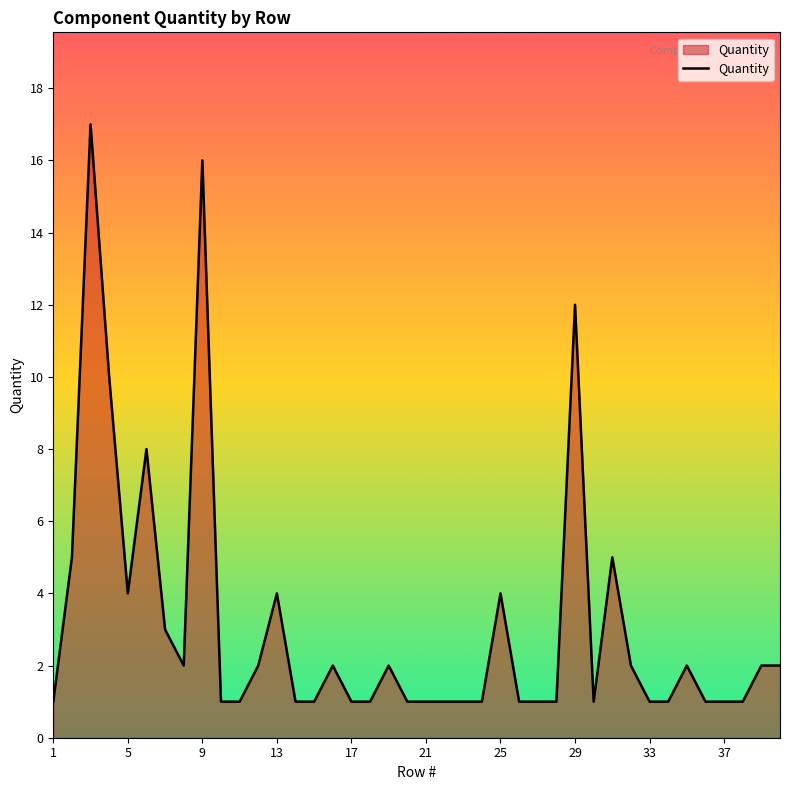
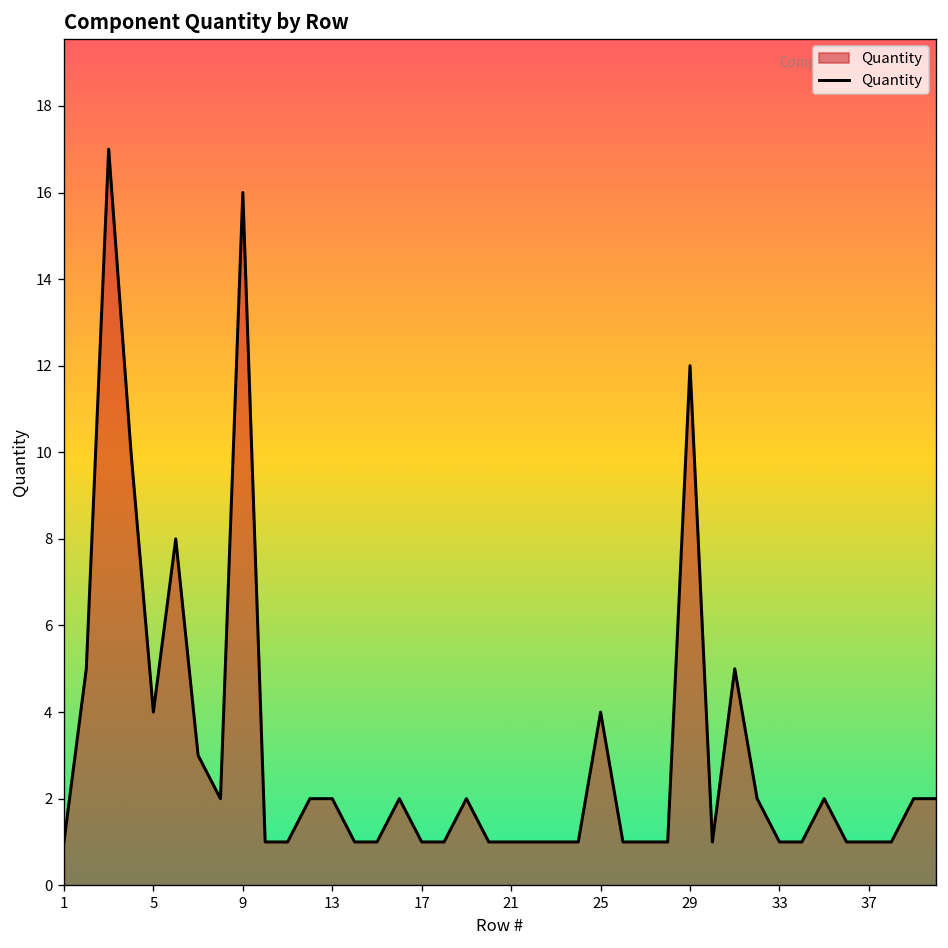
  {
    "1": 1,
    "5": 4,
    "9": 16,
-   "13": 4,
+   "13": 2,
    "17": 1,
    "21": 1,
    "25": 4,
    "29": 12,
    "33": 1,
    "37": 1
  }
